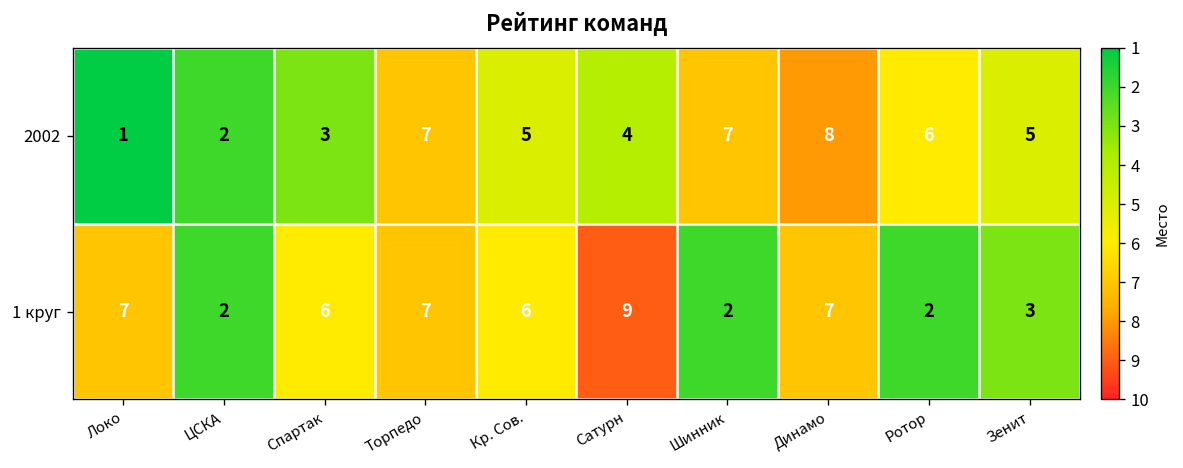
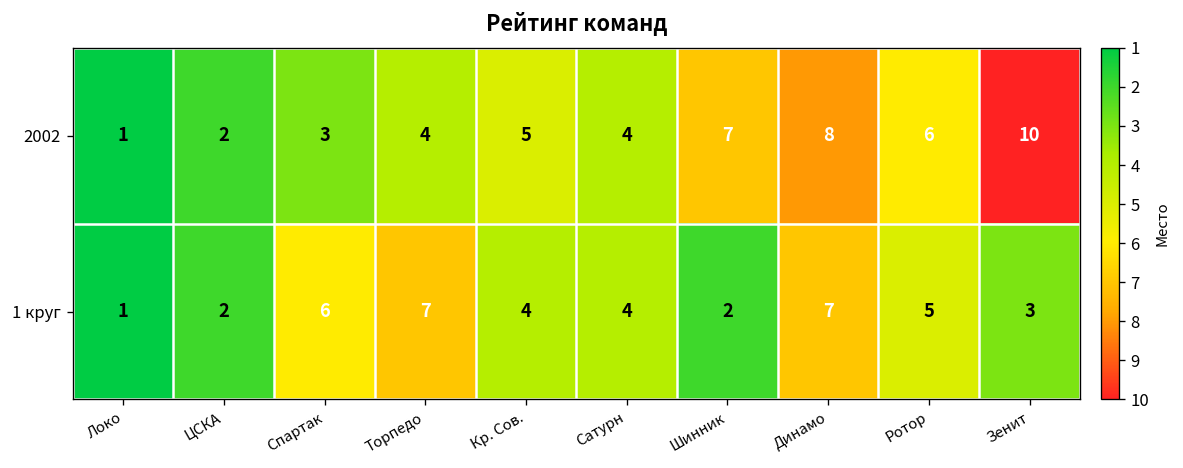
  {
    "2002": {
      "Локо": 1,
      "ЦСКА": 2,
      "Спартак": 3,
-     "Торпедо": 7,
+     "Торпедо": 4,
      "Кр. Сов.": 5,
      "Сатурн": 4,
      "Шинник": 7,
      "Динамо": 8,
      "Ротор": 6,
-     "Зенит": 5
+     "Зенит": 10
    },
    "1 круг": {
-     "Локо": 7,
+     "Локо": 1,
      "ЦСКА": 2,
      "Спартак": 6,
      "Торпедо": 7,
-     "Кр. Сов.": 6,
-     "Сатурн": 9,
+     "Кр. Сов.": 4,
+     "Сатурн": 4,
      "Шинник": 2,
      "Динамо": 7,
-     "Ротор": 2,
+     "Ротор": 5,
      "Зенит": 3
    }
  }
